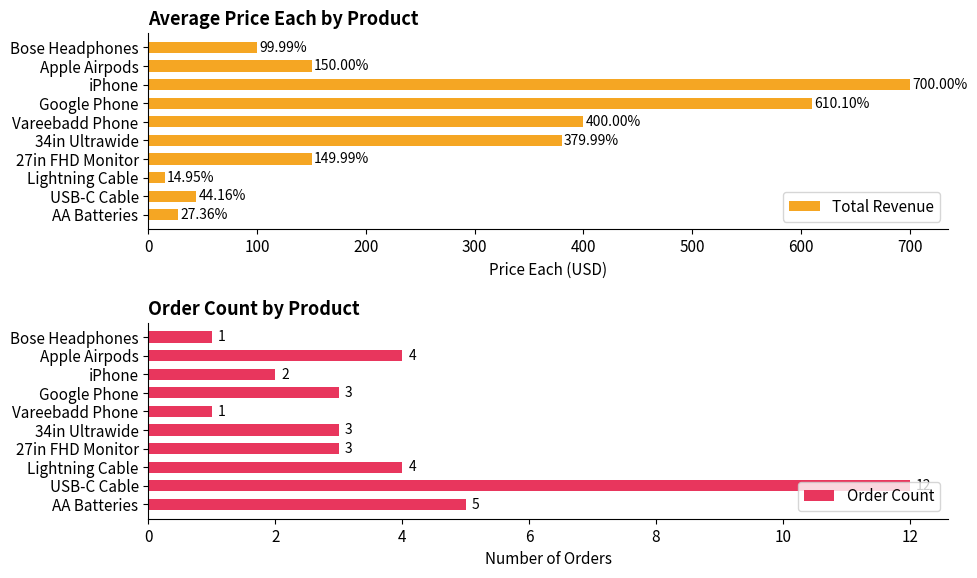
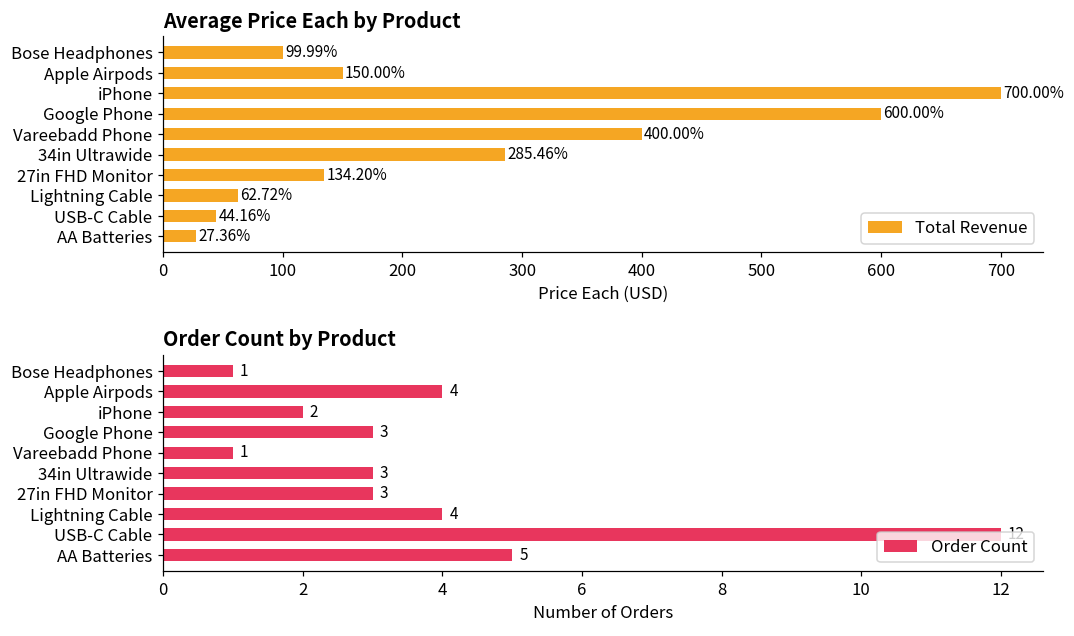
  {
    "Average Price Each by Product": {
      "Bose Headphones": "99.99%",
      "Apple Airpods": "150.00%",
      "iPhone": "700.00%",
-     "Google Phone": "610.10%",
+     "Google Phone": "600.00%",
      "Vareebadd Phone": "400.00%",
-     "34in Ultrawide": "379.99%",
-     "27in FHD Monitor": "149.99%",
-     "Lightning Cable": "14.95%",
+     "34in Ultrawide": "285.46%",
+     "27in FHD Monitor": "134.20%",
+     "Lightning Cable": "62.72%",
      "USB-C Cable": "44.16%",
      "AA Batteries": "27.36%"
    },
    "Order Count by Product": {
      "Bose Headphones": "1",
      "Apple Airpods": "4",
      "iPhone": "2",
      "Google Phone": "3",
      "Vareebadd Phone": "1",
      "34in Ultrawide": "3",
      "27in FHD Monitor": "3",
      "Lightning Cable": "4",
      "AA Batteries": "5"
    }
  }
